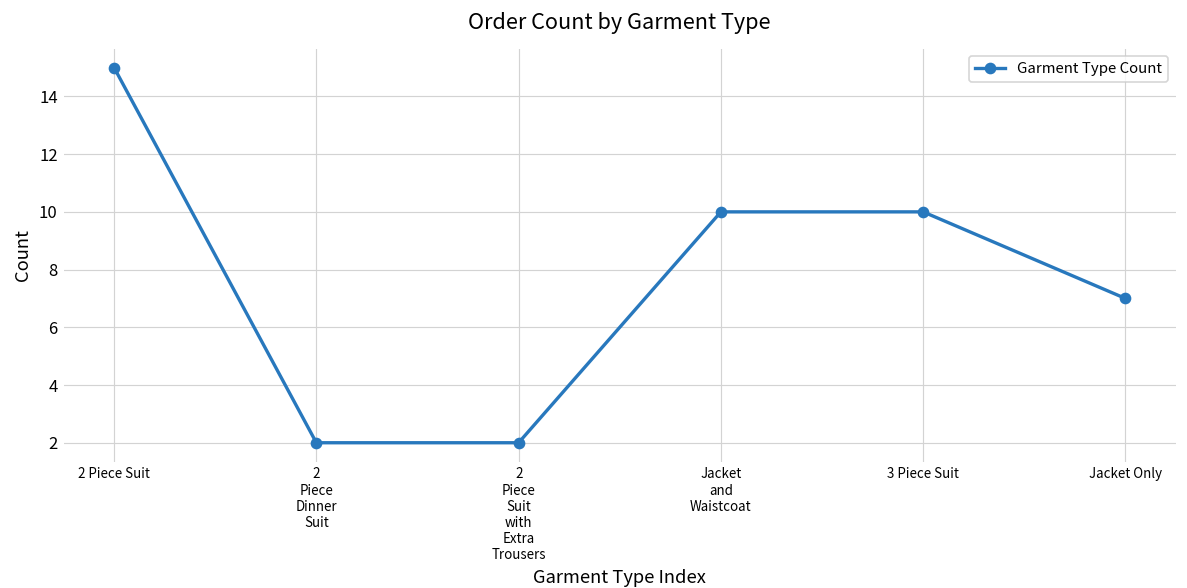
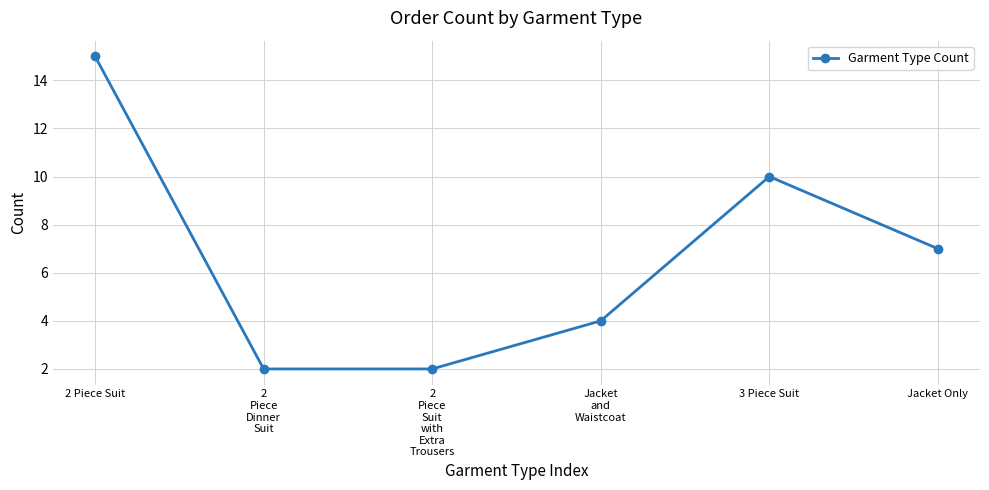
  {
    "2 Piece Suit": 15,
    "2 Piece Dinner Suit": 2,
    "2 Piece Suit with Extra Trousers": 2,
-   "Jacket and Waistcoat": 10,
+   "Jacket and Waistcoat": 4,
    "3 Piece Suit": 10,
    "Jacket Only": 7
  }
